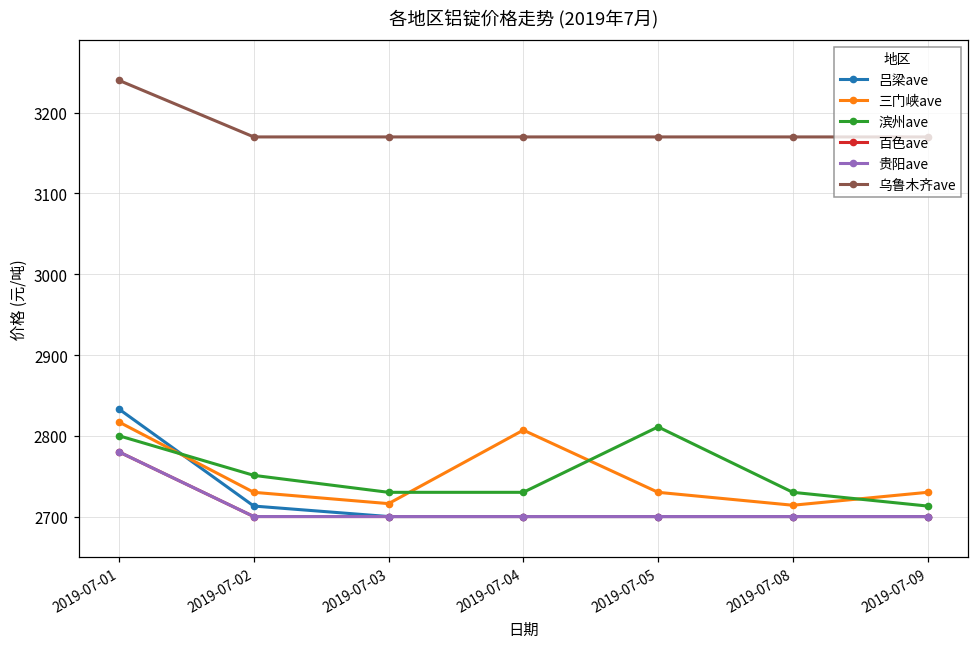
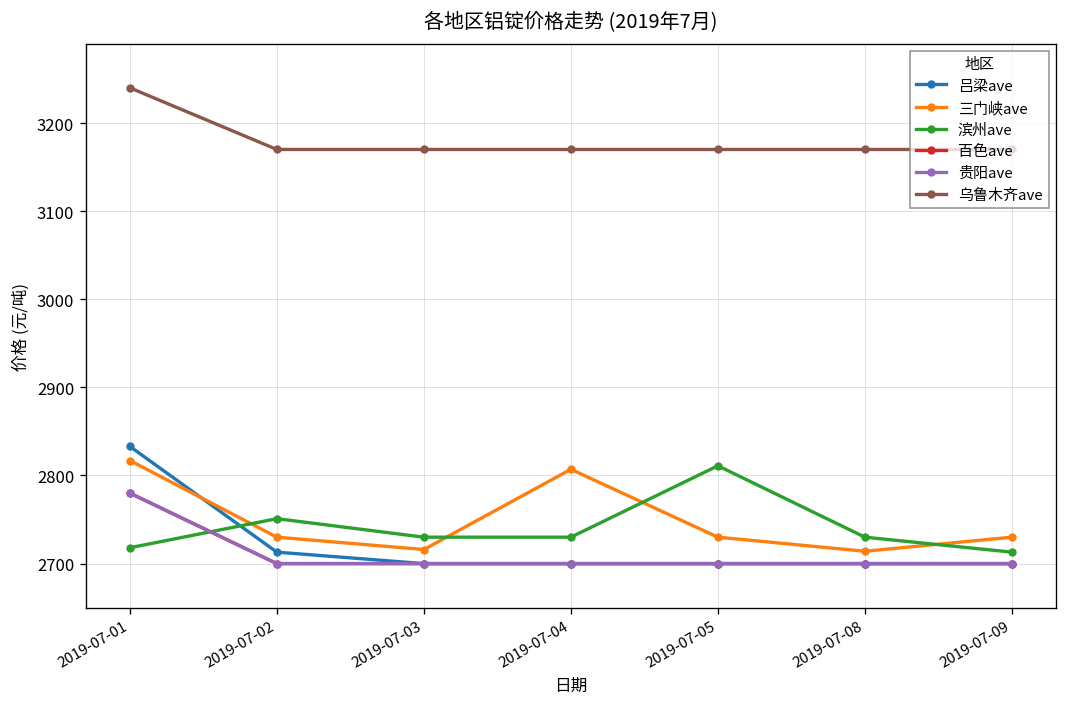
  {
    "吕梁ave": {
      "2019-07-01": 2830,
      "2019-07-02": 2710
    },
    "三门峡ave": {
      "2019-07-01": 2820,
      "2019-07-02": 2730,
      "2019-07-03": 2720,
      "2019-07-04": 2810,
      "2019-07-05": 2730,
      "2019-07-08": 2710,
      "2019-07-09": 2730
    },
    "滨州ave": {
-     "2019-07-01": 2800,
+     "2019-07-01": 2720,
      "2019-07-02": 2750,
      "2019-07-03": 2730,
      "2019-07-04": 2730,
      "2019-07-05": 2810,
      "2019-07-08": 2730,
      "2019-07-09": 2710
    },
    "贵阳ave": {
      "2019-07-01": 2780,
      "2019-07-02": 2700
    },
    "乌鲁木齐ave": {
      "2019-07-01": 3240,
      "2019-07-02": 3170,
      "2019-07-03": 3170,
      "2019-07-04": 3170,
      "2019-07-05": 3170,
      "2019-07-08": 3170
    }
  }
